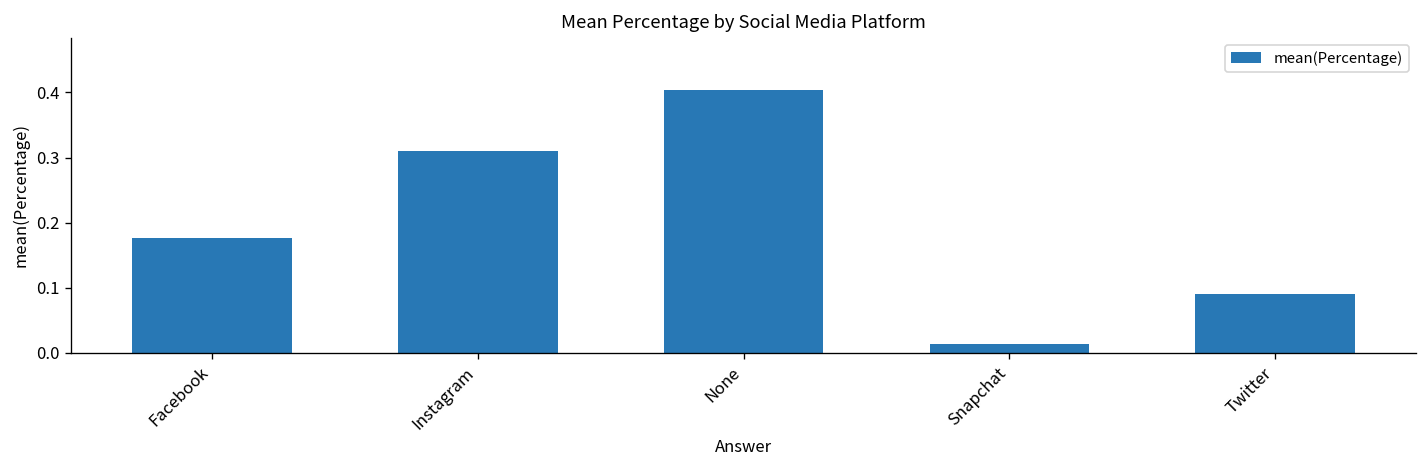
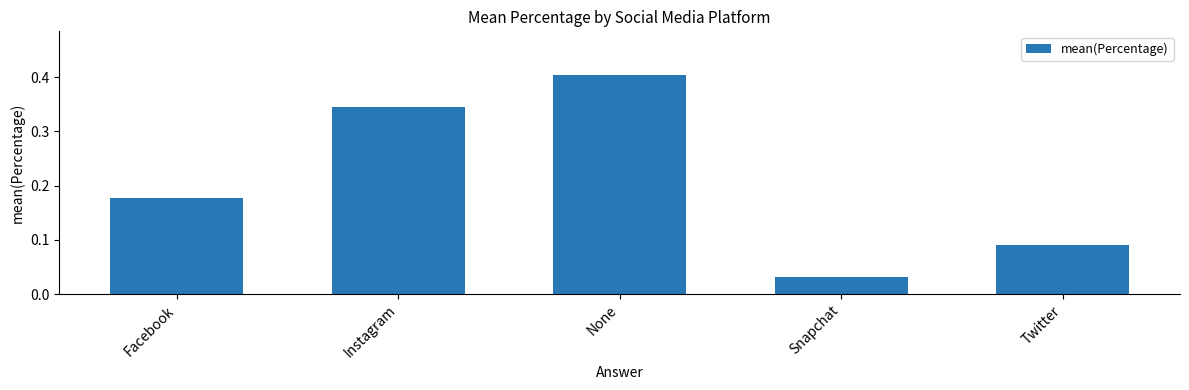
  {
    "Facebook": 0.18,
-   "Instagram": 0.31,
+   "Instagram": 0.35,
    "None": 0.40,
-   "Snapchat": 0.01,
+   "Snapchat": 0.03,
    "Twitter": 0.09
  }
